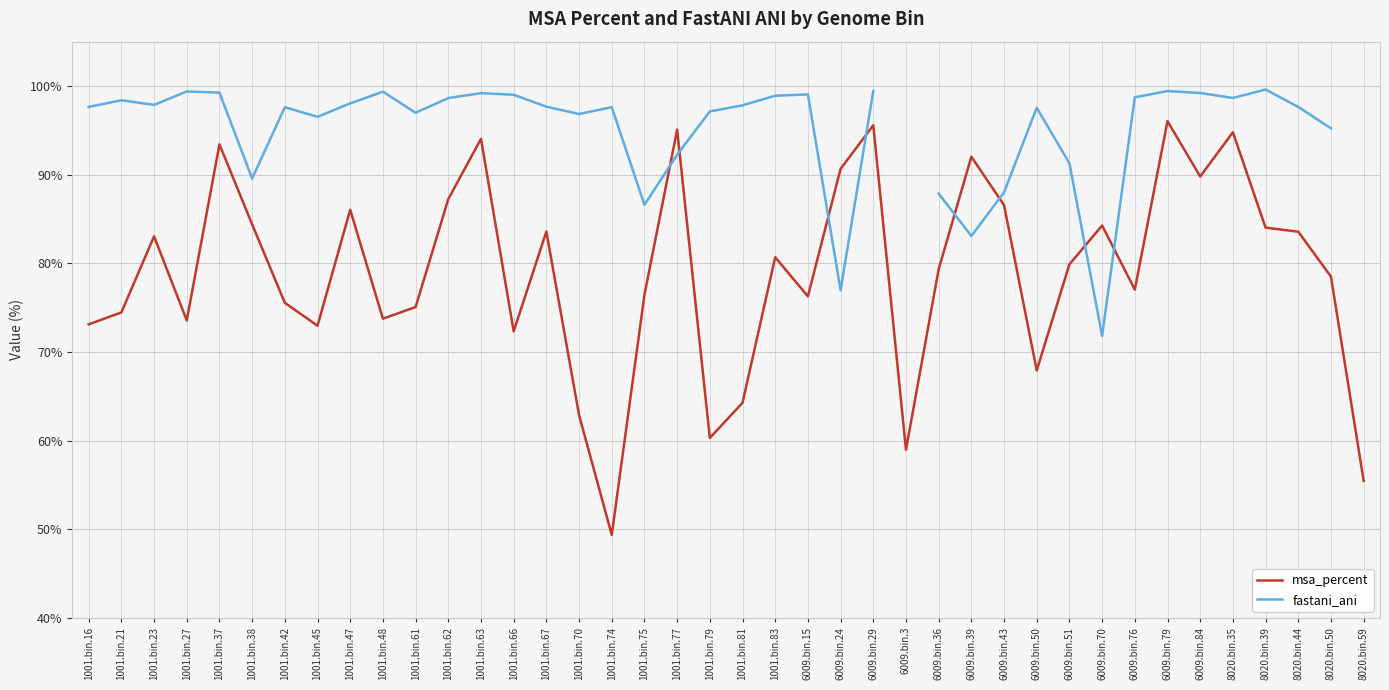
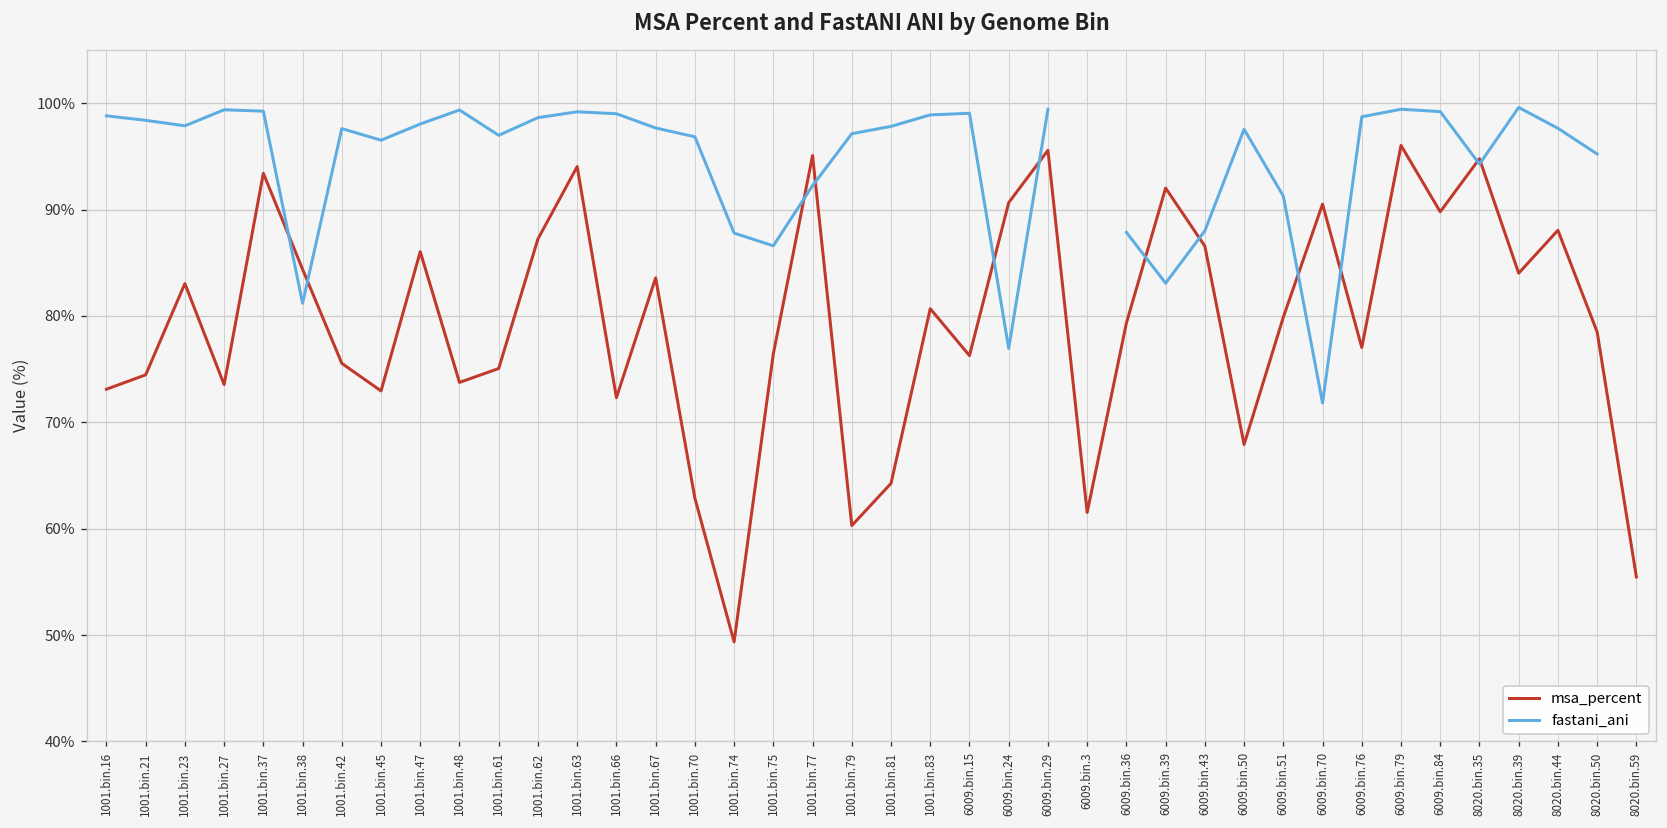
  {
    "msa_percent": {
      "1001.bin.16": "73%",
      "1001.bin.21": "74%",
      "1001.bin.23": "83%",
      "1001.bin.27": "74%",
      "1001.bin.37": "93%",
      "1001.bin.38": "84%",
      "1001.bin.42": "76%",
      "1001.bin.45": "73%",
      "1001.bin.47": "86%",
      "1001.bin.48": "74%",
      "1001.bin.61": "75%",
      "1001.bin.62": "87%",
      "1001.bin.63": "94%",
      "1001.bin.66": "72%",
      "1001.bin.67": "84%",
      "1001.bin.70": "63%",
      "1001.bin.74": "49%",
      "1001.bin.75": "76%",
      "1001.bin.77": "95%",
      "1001.bin.79": "60%",
      "1001.bin.81": "64%",
      "1001.bin.83": "81%",
      "6009.bin.15": "76%",
      "6009.bin.24": "91%",
      "6009.bin.29": "96%",
-     "6009.bin.3": "59%",
+     "6009.bin.3": "62%",
      "6009.bin.36": "79%",
      "6009.bin.39": "92%",
      "6009.bin.43": "87%",
      "6009.bin.50": "68%",
      "6009.bin.51": "80%",
-     "6009.bin.70": "84%",
+     "6009.bin.70": "91%",
      "6009.bin.76": "77%",
      "6009.bin.79": "96%",
      "6009.bin.84": "90%",
      "8020.bin.35": "95%",
      "8020.bin.39": "84%",
-     "8020.bin.44": "84%",
+     "8020.bin.44": "88%",
      "8020.bin.50": "78%",
      "8020.bin.59": "55%"
    },
    "fastani_ani": {
-     "1001.bin.16": "98%",
+     "1001.bin.16": "99%",
      "1001.bin.21": "98%",
      "1001.bin.23": "98%",
      "1001.bin.27": "99%",
      "1001.bin.37": "99%",
-     "1001.bin.38": "90%",
+     "1001.bin.38": "81%",
      "1001.bin.42": "98%",
      "1001.bin.45": "97%",
      "1001.bin.47": "98%",
      "1001.bin.48": "99%",
      "1001.bin.61": "97%",
      "1001.bin.62": "99%",
      "1001.bin.63": "99%",
      "1001.bin.66": "99%",
      "1001.bin.67": "98%",
      "1001.bin.70": "97%",
-     "1001.bin.74": "98%",
+     "1001.bin.74": "88%",
      "1001.bin.75": "87%",
      "1001.bin.77": "92%",
      "1001.bin.79": "97%",
      "1001.bin.81": "98%",
      "1001.bin.83": "99%",
      "6009.bin.15": "99%",
      "6009.bin.24": "77%",
      "6009.bin.29": "99%",
      "6009.bin.36": "88%",
      "6009.bin.39": "83%",
      "6009.bin.43": "88%",
      "6009.bin.50": "98%",
      "6009.bin.51": "91%",
      "6009.bin.70": "72%",
      "6009.bin.76": "99%",
      "6009.bin.79": "99%",
      "6009.bin.84": "99%",
-     "8020.bin.35": "99%",
+     "8020.bin.35": "94%",
      "8020.bin.39": "100%",
      "8020.bin.44": "98%",
      "8020.bin.50": "95%"
    }
  }
